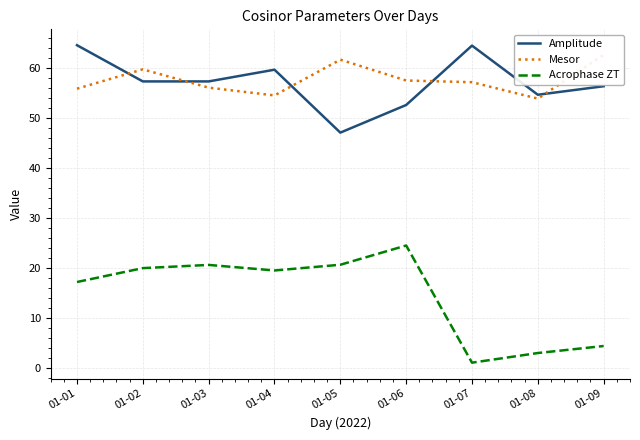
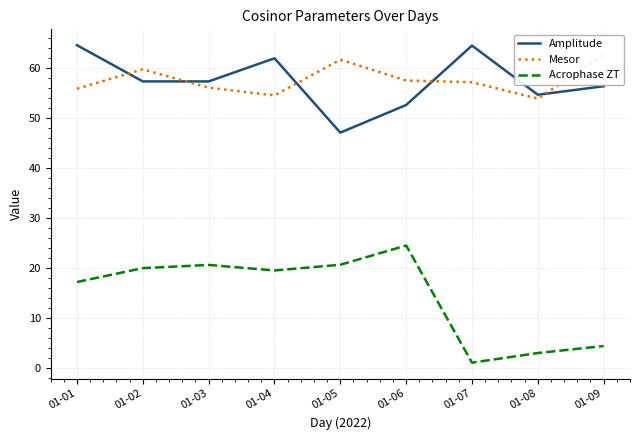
  {
    "Amplitude": {
      "01-01": 65,
      "01-02": 57,
      "01-03": 57,
-     "01-04": 60,
+     "01-04": 62,
      "01-05": 47,
      "01-06": 53,
      "01-07": 65,
      "01-08": 55,
      "01-09": 56
    },
    "Mesor": {
      "01-01": 56,
      "01-02": 60,
      "01-03": 56,
      "01-04": 55,
      "01-05": 62,
      "01-06": 58,
      "01-07": 57,
      "01-08": 54
    },
    "Acrophase ZT": {
      "01-01": 17,
      "01-02": 20,
      "01-03": 21,
      "01-04": 20,
      "01-05": 21,
      "01-06": 25,
      "01-07": 1,
      "01-08": 3,
      "01-09": 4
    }
  }
